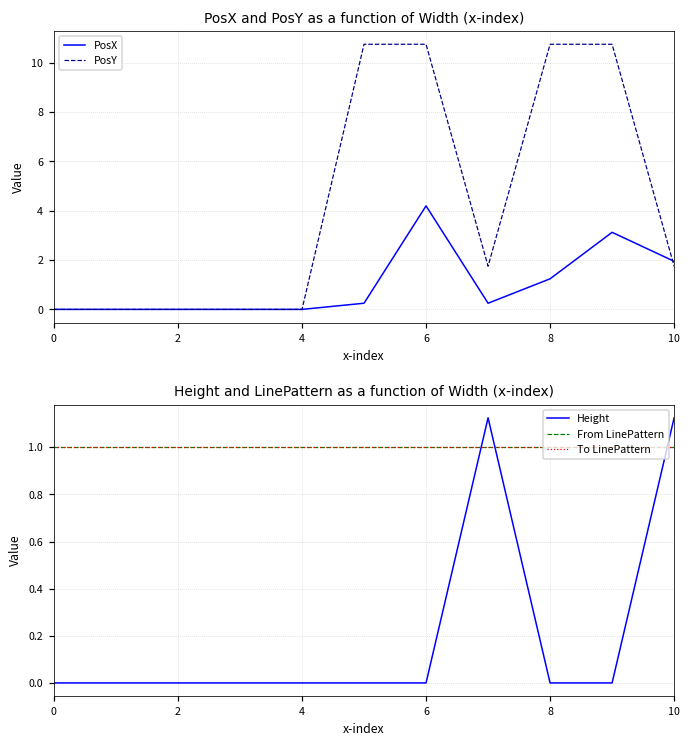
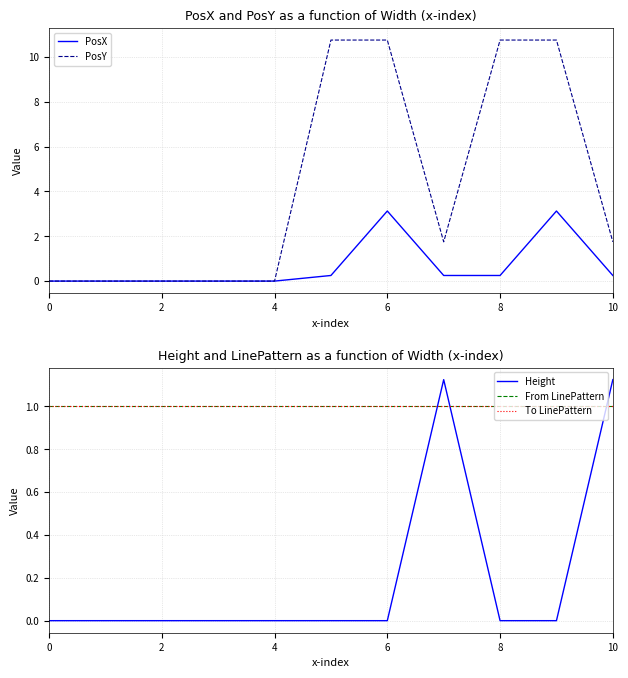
  {
    "PosX and PosY as a function of Width (x-index)": {
      "PosX": {
-       "6": 4.2,
-       "8": 1.2,
-       "10": 2.0
+       "6": 3.1,
+       "8": 0.3,
+       "10": 0.3
      },
      "PosY": {
        "6": 10.8,
        "8": 10.8,
        "10": 1.8
      }
    },
    "Height and LinePattern as a function of Width (x-index)": {
      "Height": {
        "0": 0.00,
        "2": 0.00,
        "4": 0.00,
        "6": 0.00,
        "8": 0.00,
        "10": 1.13
      },
      "To LinePattern": {
        "0": 1.00,
        "2": 1.00,
        "4": 1.00,
        "6": 1.00,
        "10": 1.00
      }
    }
  }
